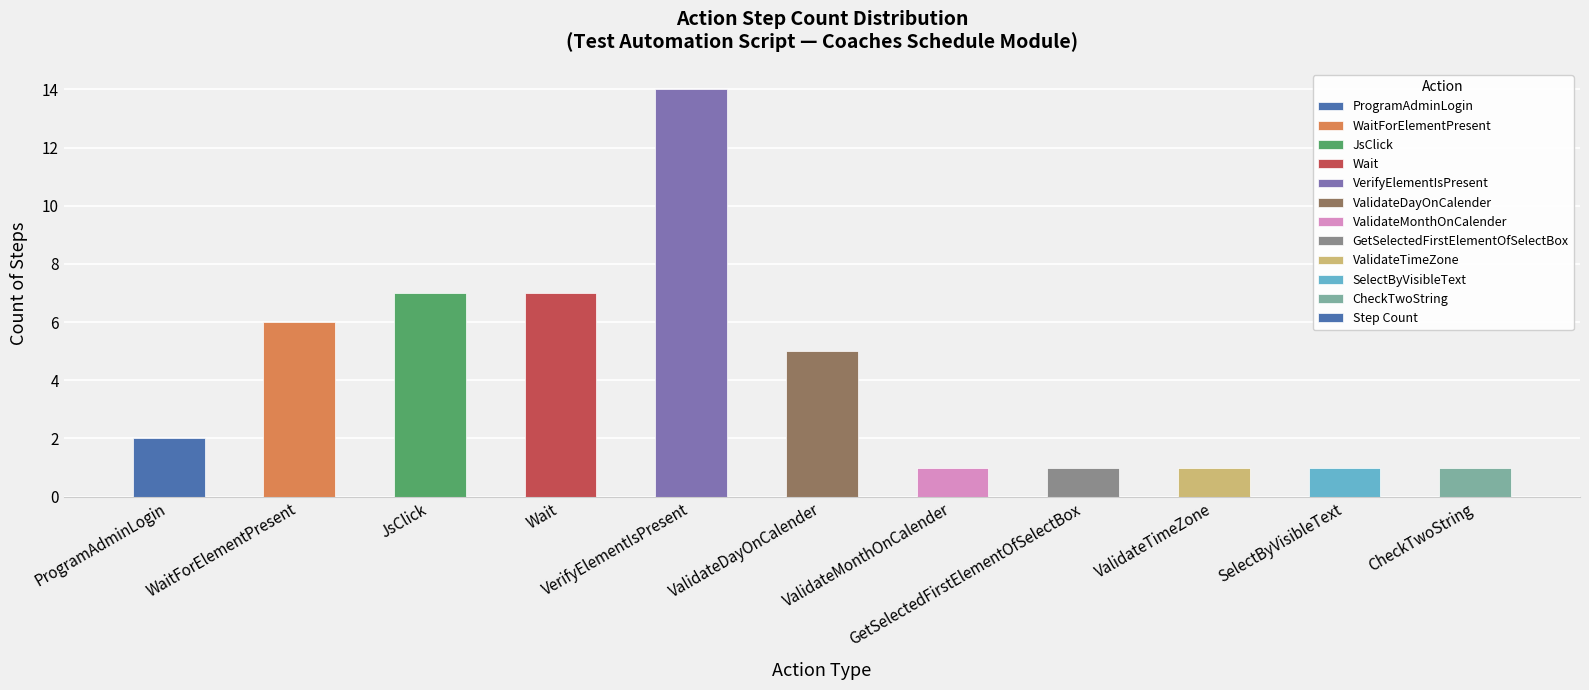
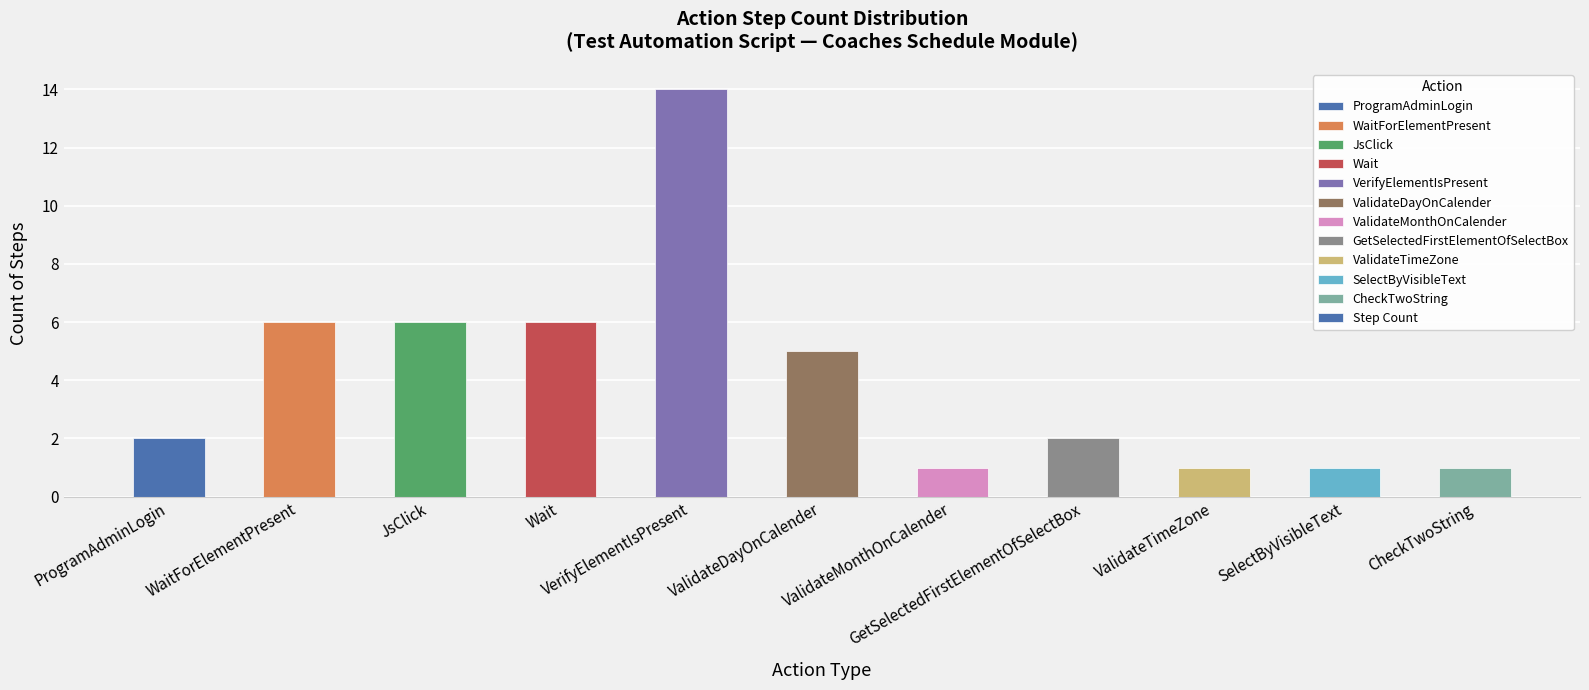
  {
    "ProgramAdminLogin": 2,
    "WaitForElementPresent": 6,
-   "JsClick": 7,
-   "Wait": 7,
+   "JsClick": 6,
+   "Wait": 6,
    "VerifyElementIsPresent": 14,
    "ValidateDayOnCalender": 5,
    "ValidateMonthOnCalender": 1,
-   "GetSelectedFirstElementOfSelectBox": 1,
+   "GetSelectedFirstElementOfSelectBox": 2,
    "ValidateTimeZone": 1,
    "SelectByVisibleText": 1,
    "CheckTwoString": 1
  }
